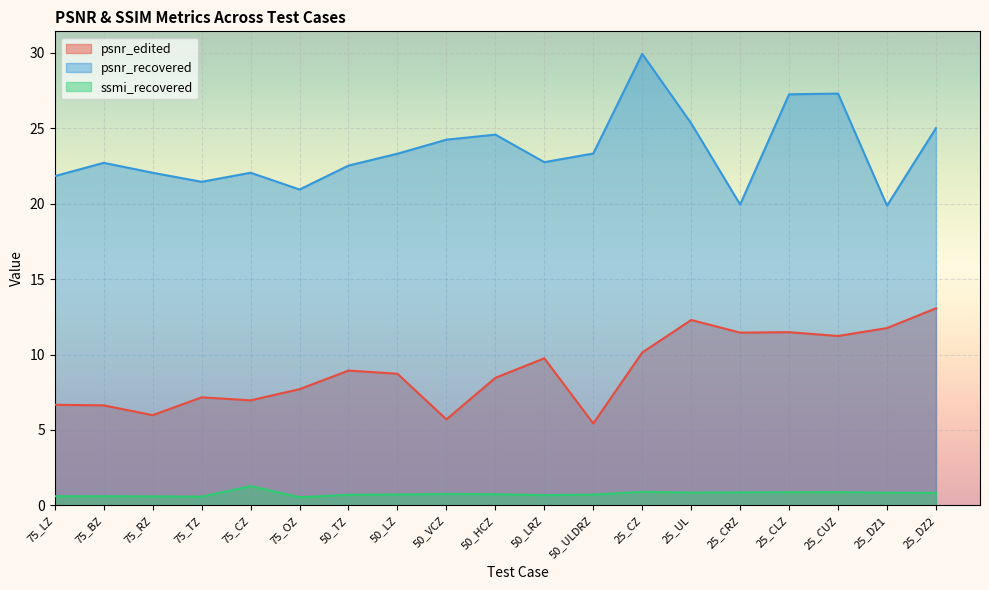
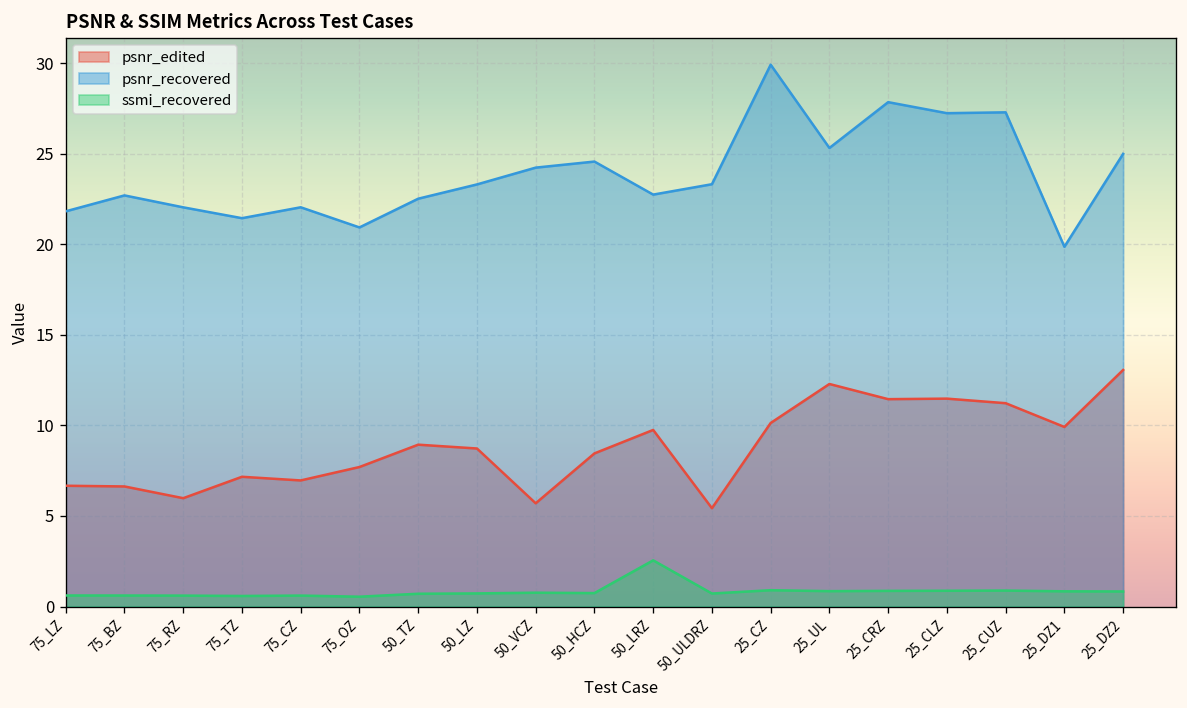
  {
    "psnr_edited": {
      "75_LZ": 6.7,
      "75_BZ": 6.6,
      "75_RZ": 6.0,
      "75_TZ": 7.2,
      "75_CZ": 7.0,
      "75_OZ": 7.7,
      "50_TZ": 8.9,
      "50_LZ": 8.7,
      "50_VCZ": 5.7,
      "50_HCZ": 8.5,
      "50_LRZ": 9.8,
      "50_ULDRZ": 5.4,
      "25_CZ": 10.1,
      "25_UL": 12.3,
      "25_CRZ": 11.5,
      "25_CLZ": 11.5,
      "25_CUZ": 11.2,
-     "25_DZ1": 11.8,
+     "25_DZ1": 9.9,
      "25_DZ2": 13.1
    },
    "psnr_recovered": {
      "75_LZ": 21.8,
      "75_BZ": 22.7,
      "75_RZ": 22.0,
      "75_TZ": 21.4,
      "75_CZ": 22.0,
      "75_OZ": 20.9,
      "50_TZ": 22.5,
      "50_LZ": 23.3,
      "50_VCZ": 24.2,
      "50_HCZ": 24.6,
      "50_LRZ": 22.7,
      "50_ULDRZ": 23.3,
      "25_CZ": 29.9,
      "25_UL": 25.3,
-     "25_CRZ": 19.9,
+     "25_CRZ": 27.8,
      "25_CLZ": 27.2,
      "25_CUZ": 27.3,
      "25_DZ1": 19.9,
      "25_DZ2": 25.0
    },
    "ssmi_recovered": {
      "75_LZ": 0.6,
      "75_BZ": 0.6,
      "75_RZ": 0.6,
      "75_TZ": 0.6,
-     "75_CZ": 1.3,
+     "75_CZ": 0.6,
      "75_OZ": 0.5,
      "50_TZ": 0.7,
      "50_LZ": 0.7,
      "50_VCZ": 0.8,
      "50_HCZ": 0.7,
-     "50_LRZ": 0.7,
+     "50_LRZ": 2.6,
      "50_ULDRZ": 0.7,
      "25_CZ": 0.9,
      "25_UL": 0.9,
      "25_CRZ": 0.9,
      "25_CLZ": 0.9,
      "25_CUZ": 0.9,
      "25_DZ1": 0.8,
      "25_DZ2": 0.8
    }
  }
